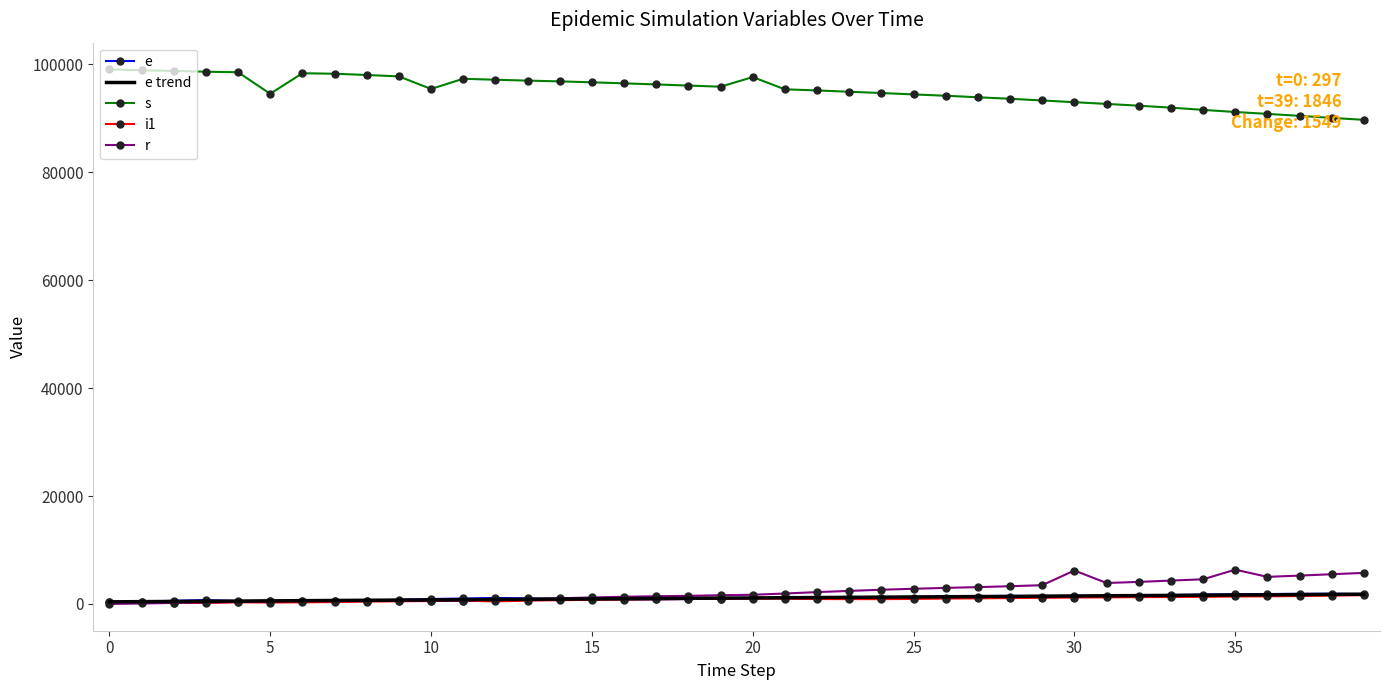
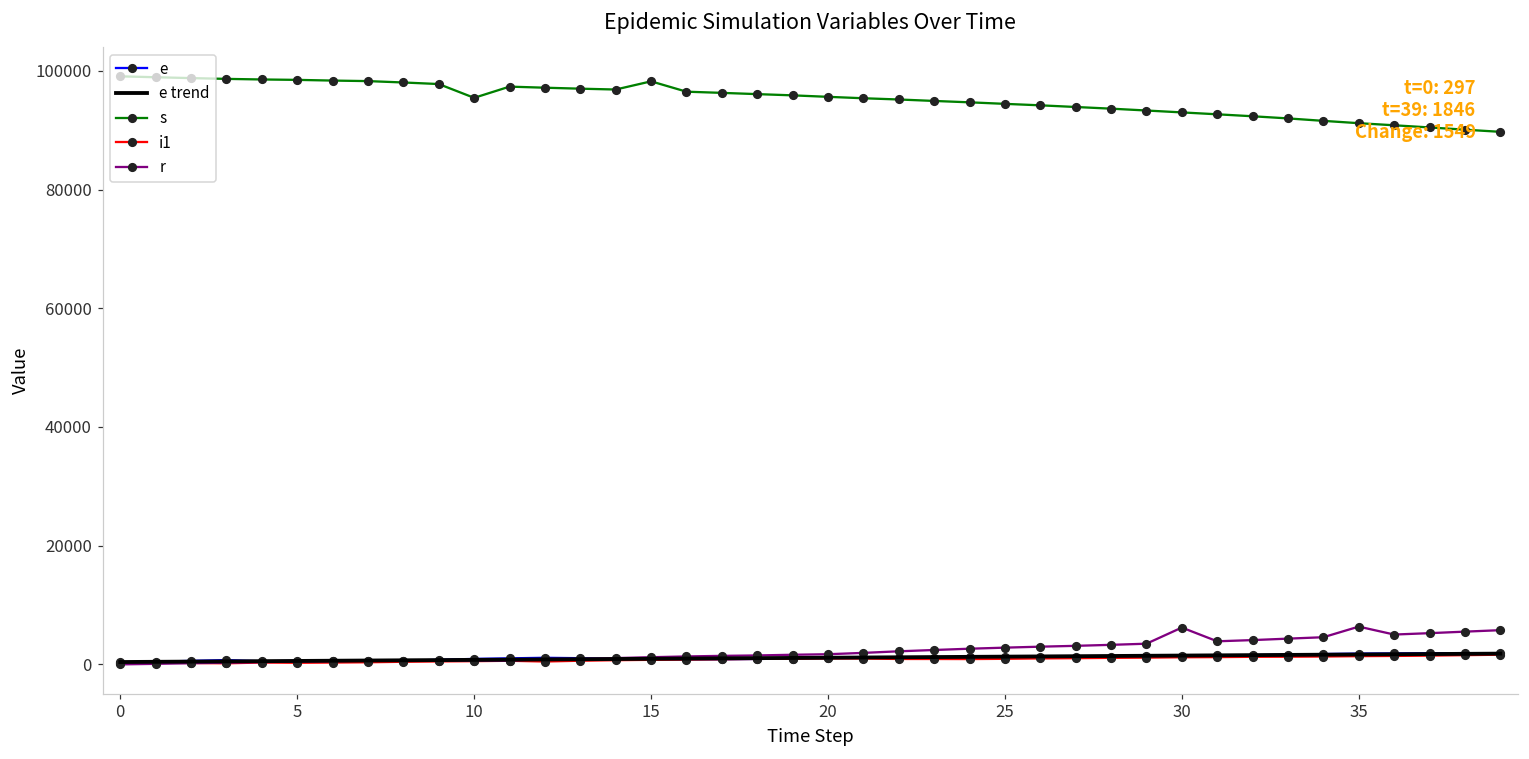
  {
    "s": {
-     "5": 95000,
+     "5": 98000,
      "10": 95000,
-     "15": 97000,
-     "20": 98000,
+     "15": 98000,
+     "20": 96000,
      "25": 94000,
      "30": 93000
    },
    "r": {
      "20": 2000,
      "25": 3000,
      "30": 6000,
      "35": 6000
    }
  }
